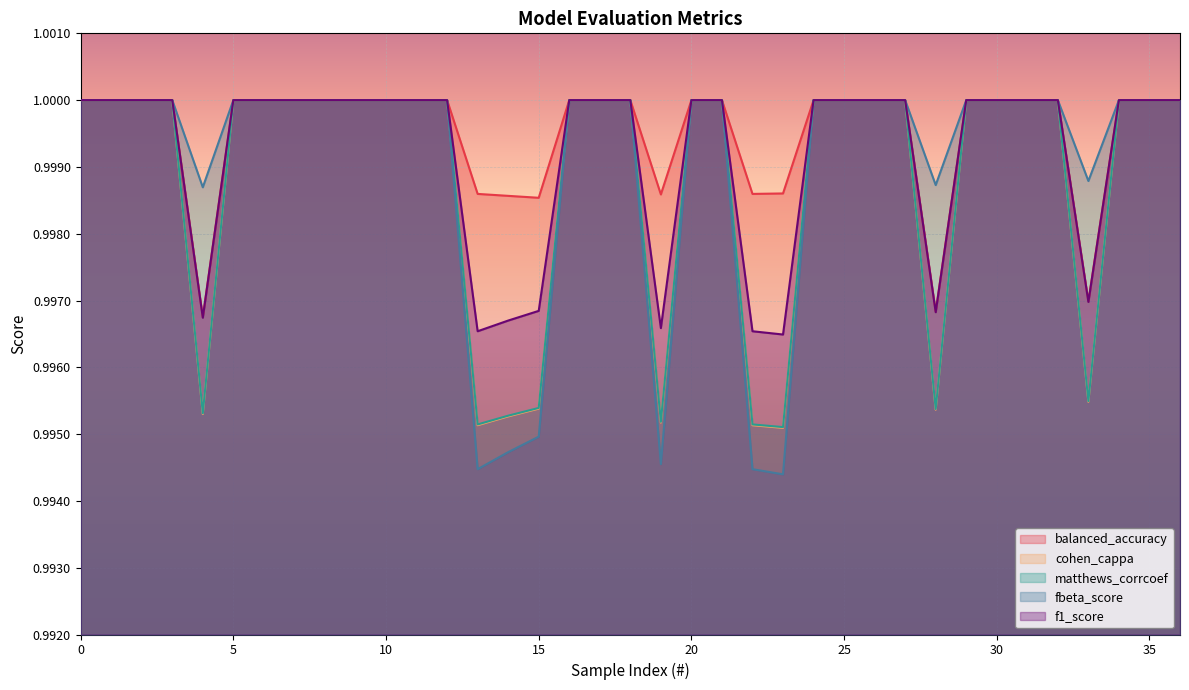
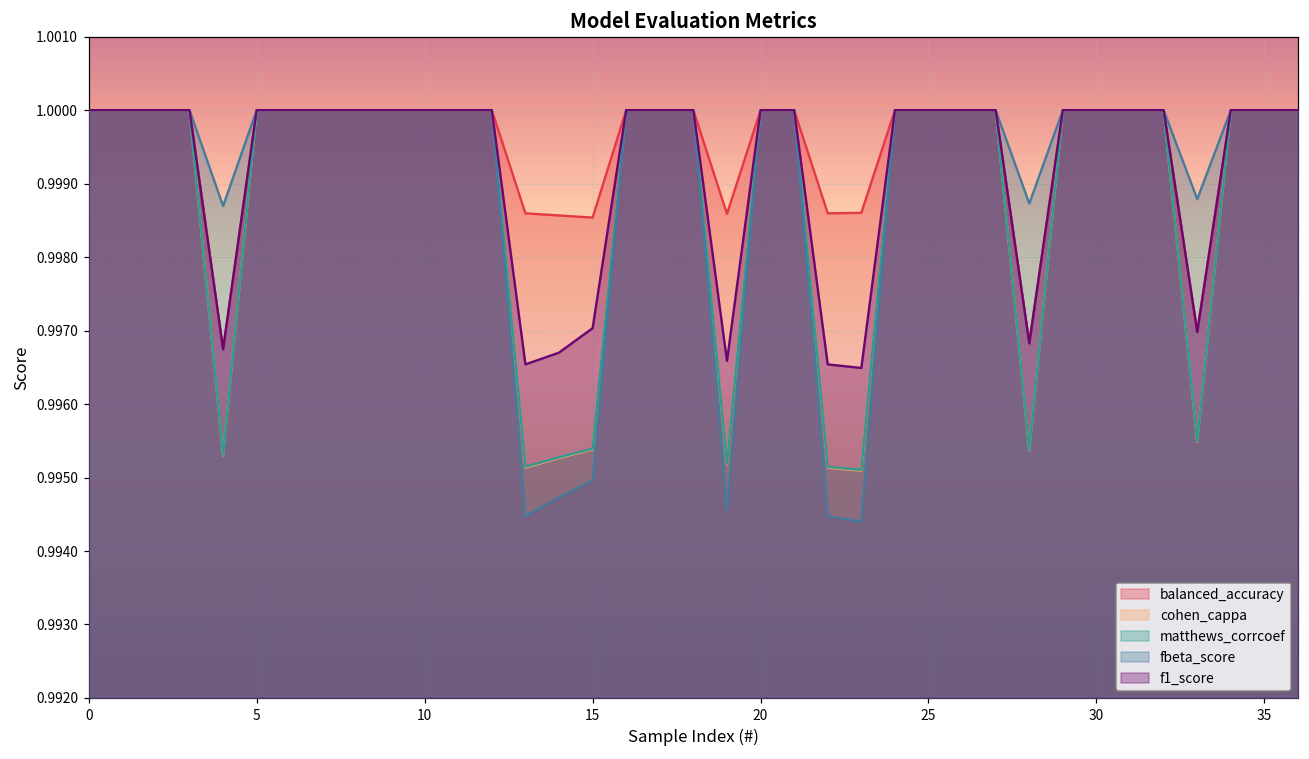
  {
    "f1_score": {
-     "15": 0.9968
+     "15": 0.9970
    }
  }
